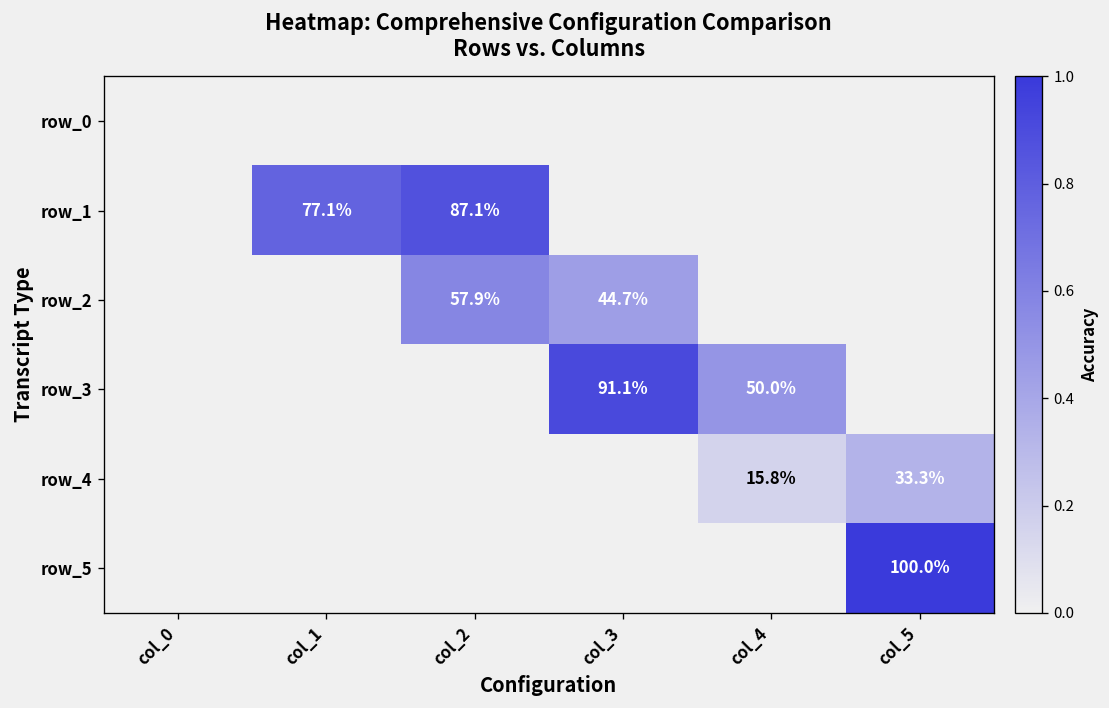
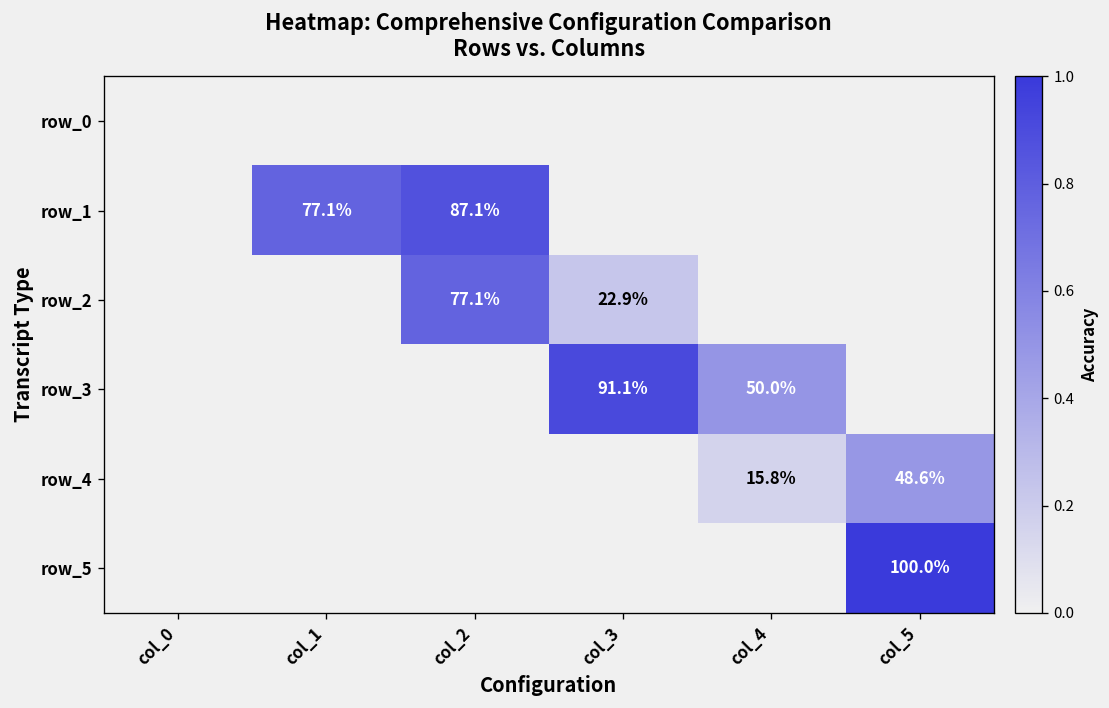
  {
    "row_1": {
      "col_1": "77.1%",
      "col_2": "87.1%"
    },
    "row_2": {
-     "col_2": "57.9%",
-     "col_3": "44.7%"
+     "col_2": "77.1%",
+     "col_3": "22.9%"
    },
    "row_3": {
      "col_3": "91.1%",
      "col_4": "50.0%"
    },
    "row_4": {
      "col_4": "15.8%",
-     "col_5": "33.3%"
+     "col_5": "48.6%"
    },
    "row_5": {
      "col_5": "100.0%"
    }
  }
